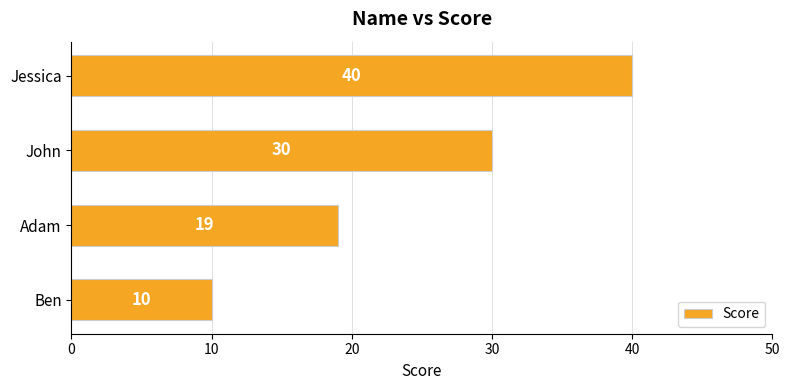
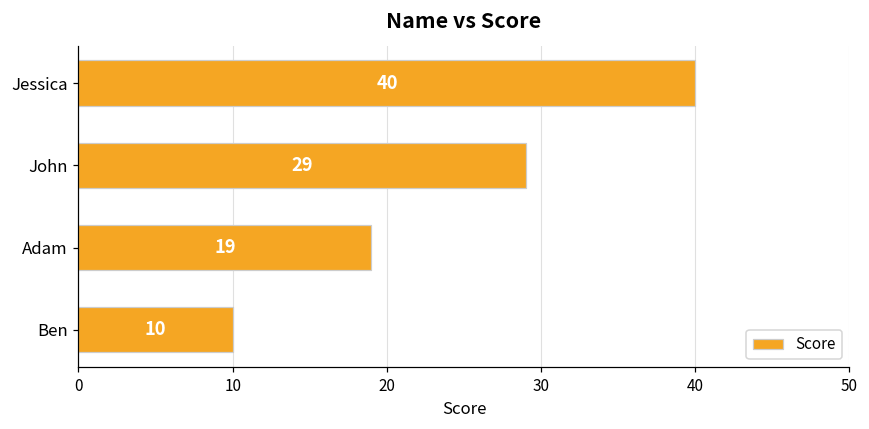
  {
    "Jessica": 40,
-   "John": 30,
+   "John": 29,
    "Adam": 19,
    "Ben": 10
  }
